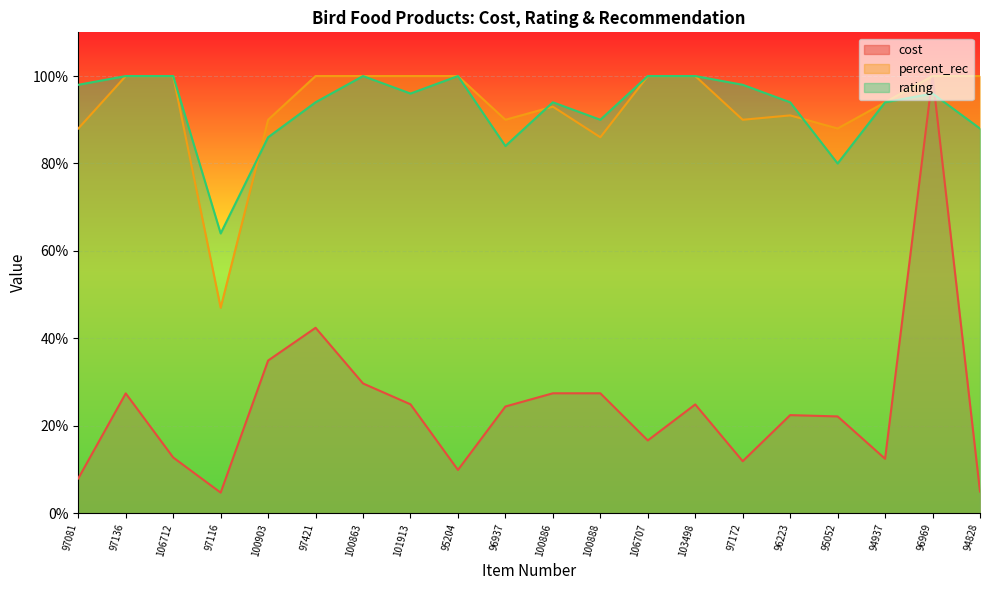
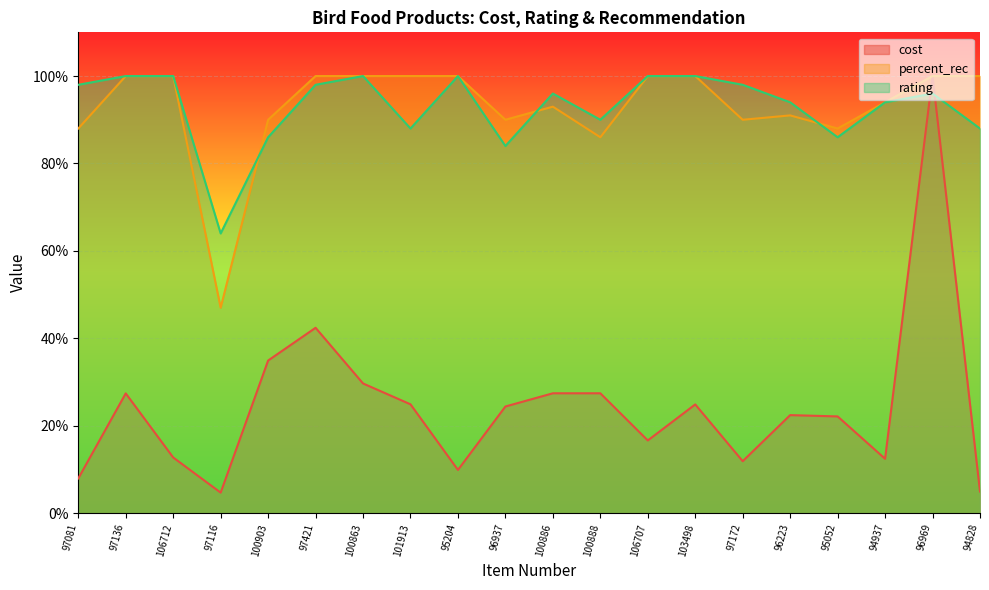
  {
    "rating": {
      "97081": "98%",
      "97116": "64%",
      "100903": "86%",
-     "97421": "94%",
-     "101913": "96%",
+     "97421": "98%",
+     "101913": "88%",
      "96937": "84%",
-     "100886": "94%",
+     "100886": "96%",
      "100888": "90%",
      "97172": "98%",
      "96223": "94%",
-     "95052": "80%",
+     "95052": "86%",
      "94828": "88%"
    }
  }
